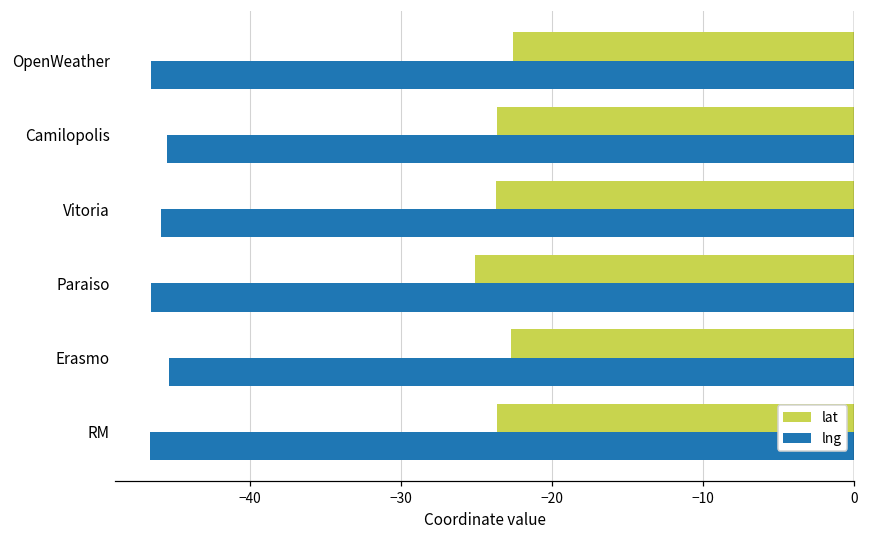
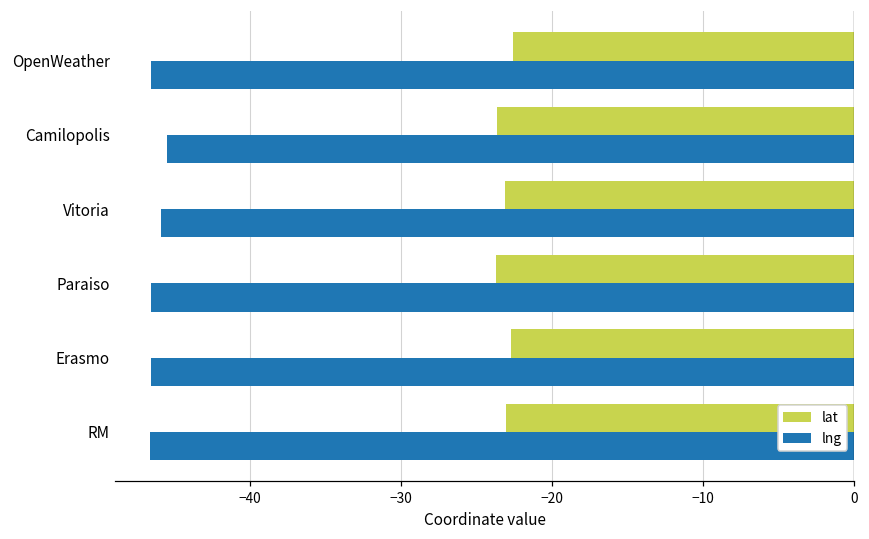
  {
    "lat": {
      "OpenWeather": -22.6,
      "Camilopolis": -23.6,
-     "Vitoria": -23.7,
-     "Paraiso": -25.1,
+     "Vitoria": -23.1,
+     "Paraiso": -23.7,
      "Erasmo": -22.7,
-     "RM": -23.6
+     "RM": -23.0
    },
    "lng": {
      "OpenWeather": -46.5,
      "Camilopolis": -45.4,
      "Vitoria": -45.9,
      "Paraiso": -46.5,
-     "Erasmo": -45.4,
+     "Erasmo": -46.5,
      "RM": -46.6
    }
  }
